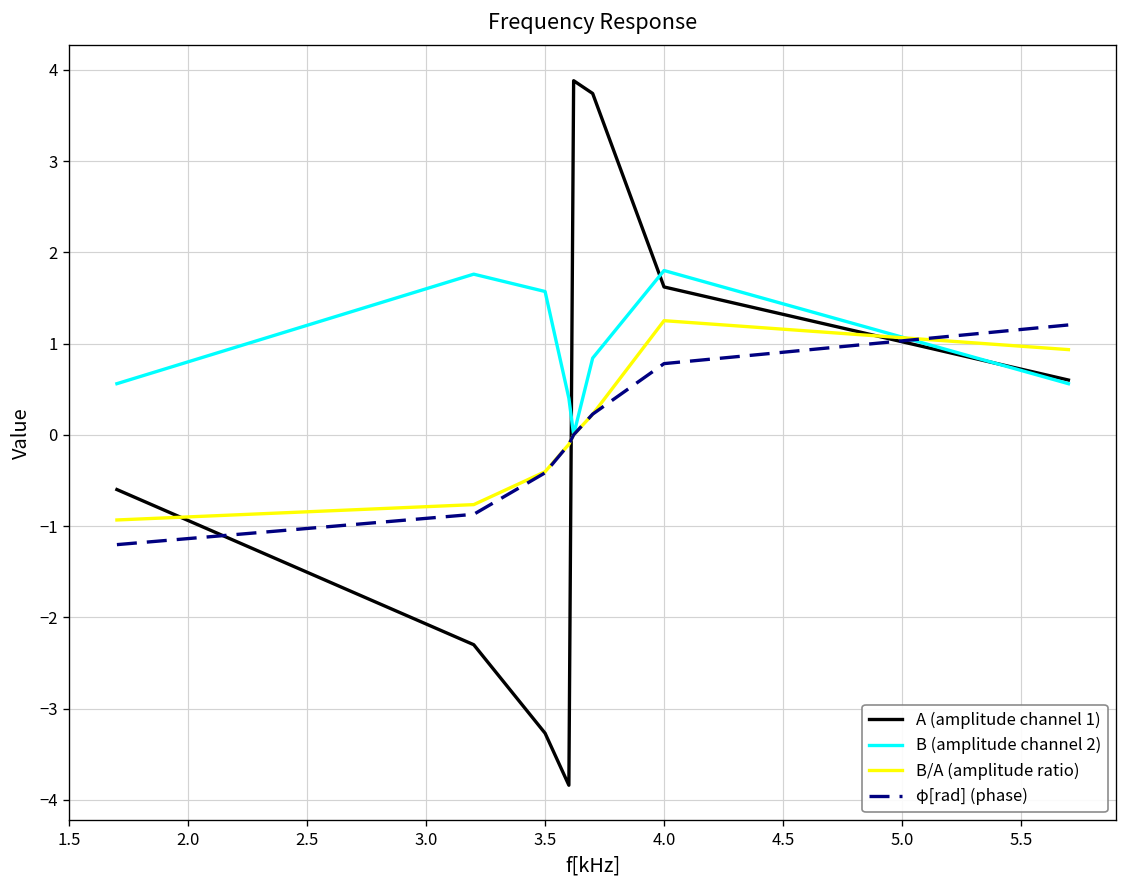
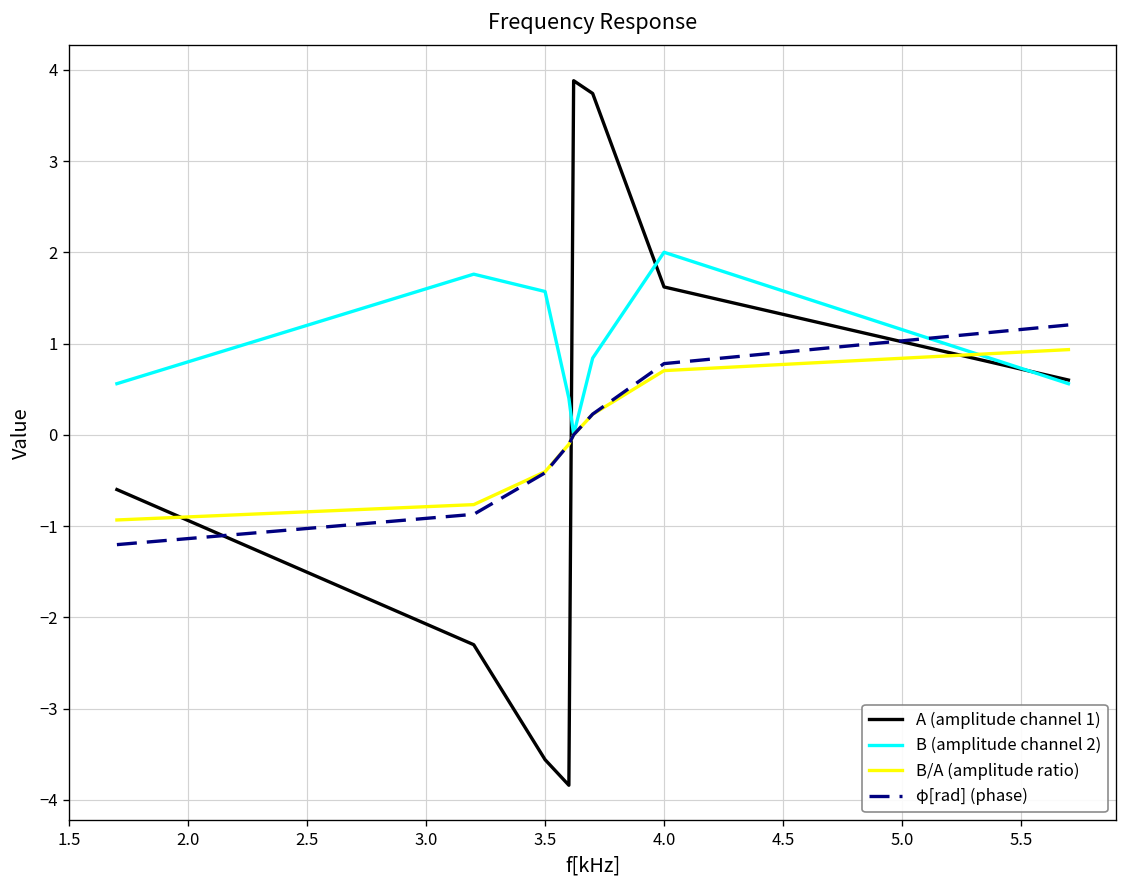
  {
    "A (amplitude channel 1)": {
-     "3.5": -3.3,
+     "3.5": -3.6,
      "4.0": 1.6
    },
    "B (amplitude channel 2)": {
      "3.5": 1.6,
-     "4.0": 1.8
+     "4.0": 2.0
    },
    "B/A (amplitude ratio)": {
-     "4.0": 1.3
+     "4.0": 0.7
    },
    "φ[rad] (phase)": {
      "4.0": 0.8
    }
  }
